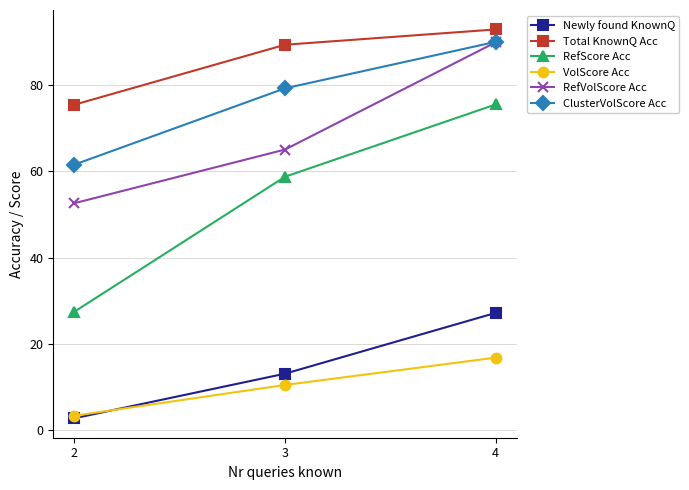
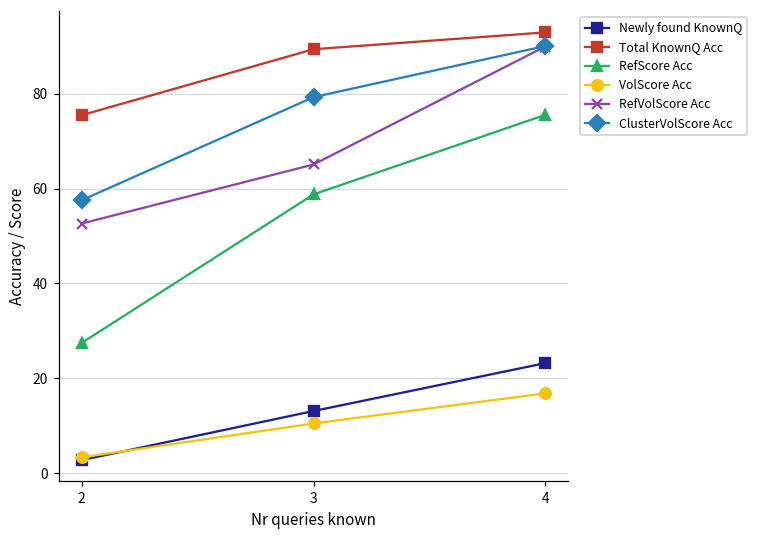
  {
    "Newly found KnownQ": {
      "2": 3,
      "3": 13,
-     "4": 27
+     "4": 23
    },
    "Total KnownQ Acc": {
      "2": 75,
      "3": 89,
      "4": 93
    },
    "RefScore Acc": {
      "2": 27,
      "3": 59,
      "4": 76
    },
    "VolScore Acc": {
      "2": 3,
      "3": 10,
      "4": 17
    },
    "RefVolScore Acc": {
      "2": 53,
      "3": 65
    },
    "ClusterVolScore Acc": {
-     "2": 62,
+     "2": 58,
      "3": 79
    }
  }
